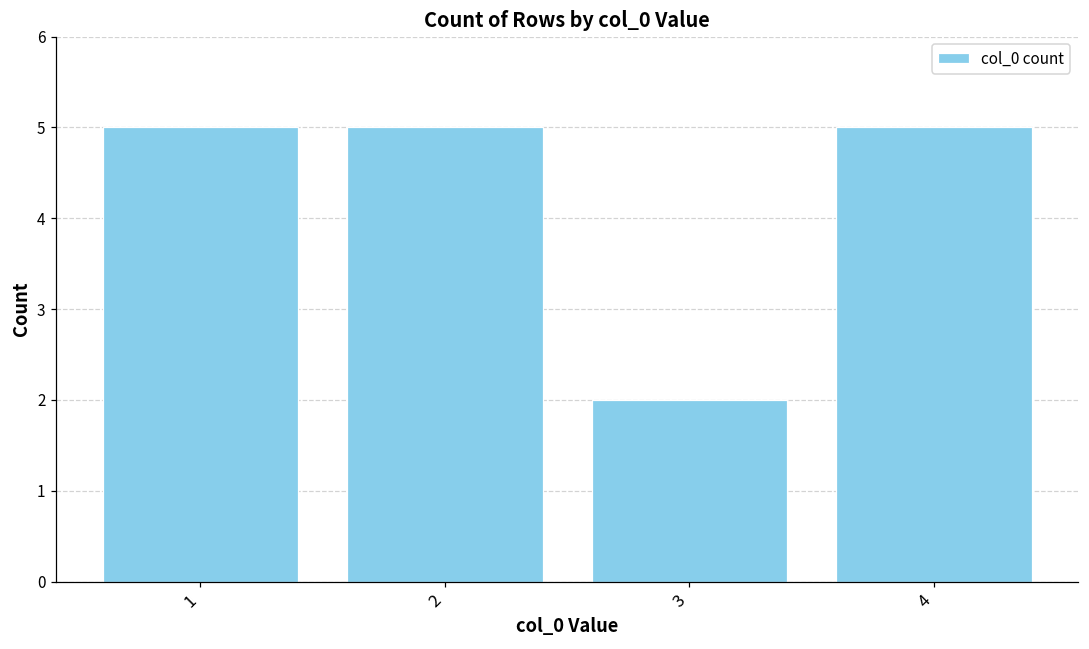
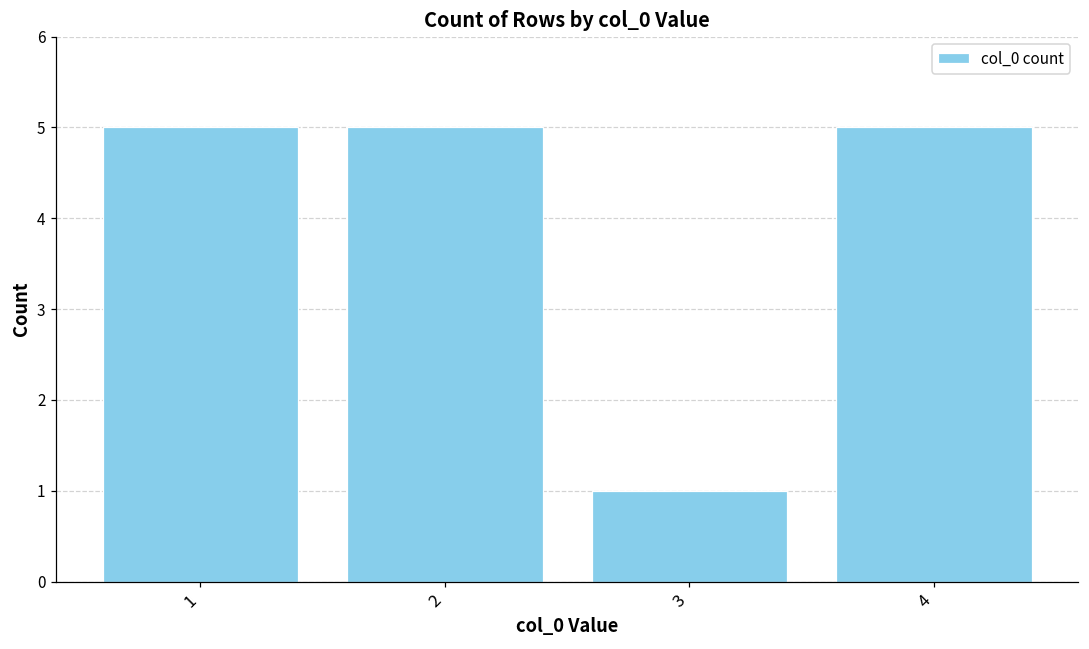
  {
    "1": 5,
    "2": 5,
-   "3": 2,
+   "3": 1,
    "4": 5
  }
